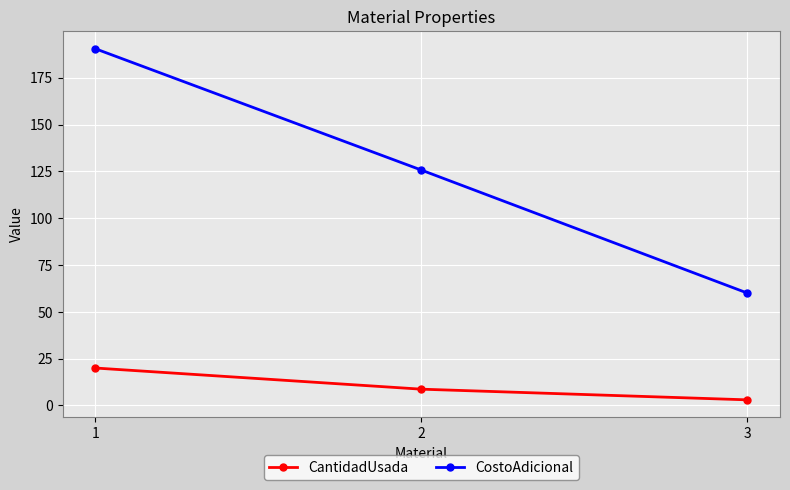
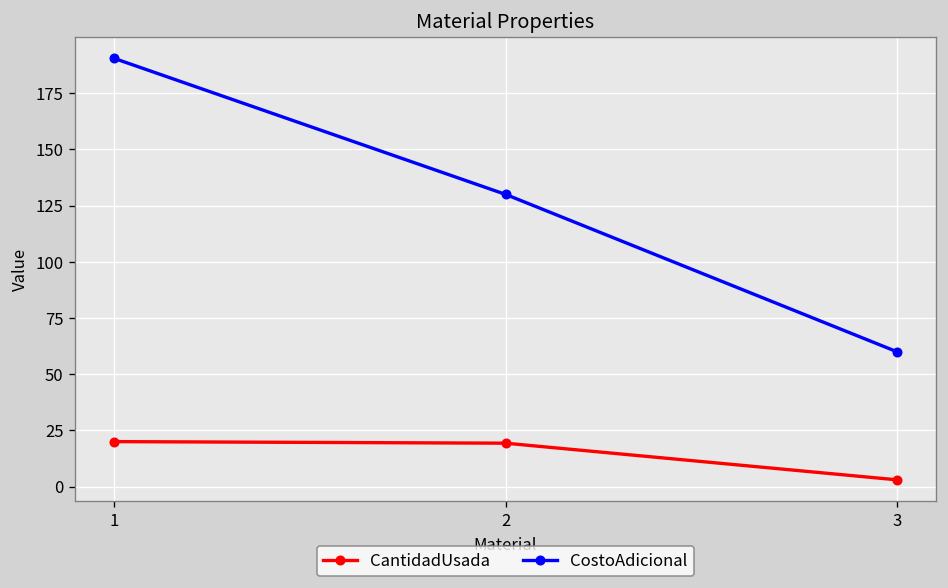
  {
    "CantidadUsada": {
      "1": 20,
-     "2": 9,
+     "2": 19,
      "3": 3
    },
    "CostoAdicional": {
      "1": 191,
-     "2": 126,
+     "2": 130,
      "3": 60
    }
  }
